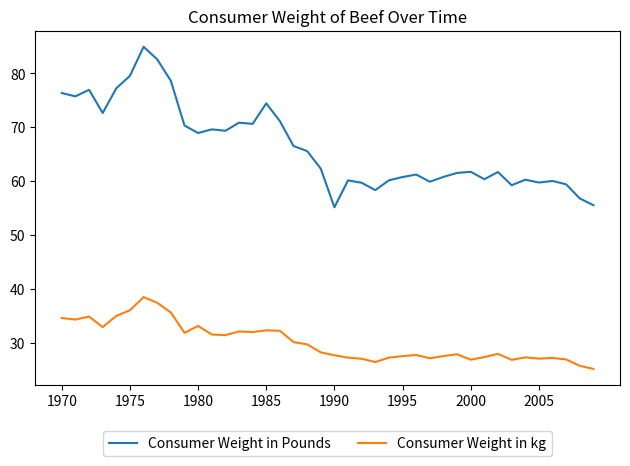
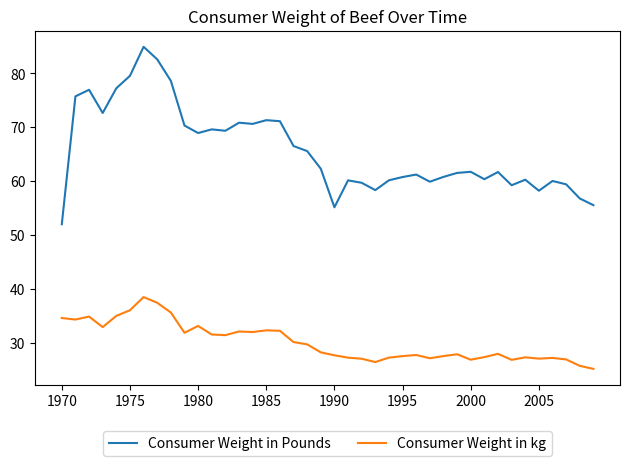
  {
    "Consumer Weight in Pounds": {
-     "1970": 76,
+     "1970": 52,
      "1975": 80,
      "1980": 69,
-     "1985": 74,
+     "1985": 71,
      "1990": 55,
      "1995": 61,
      "2000": 62,
-     "2005": 60
+     "2005": 58
    },
    "Consumer Weight in kg": {
      "1970": 35,
      "1975": 36,
      "1980": 33,
      "1985": 32,
      "1990": 28,
      "1995": 28,
      "2000": 27,
      "2005": 27
    }
  }
